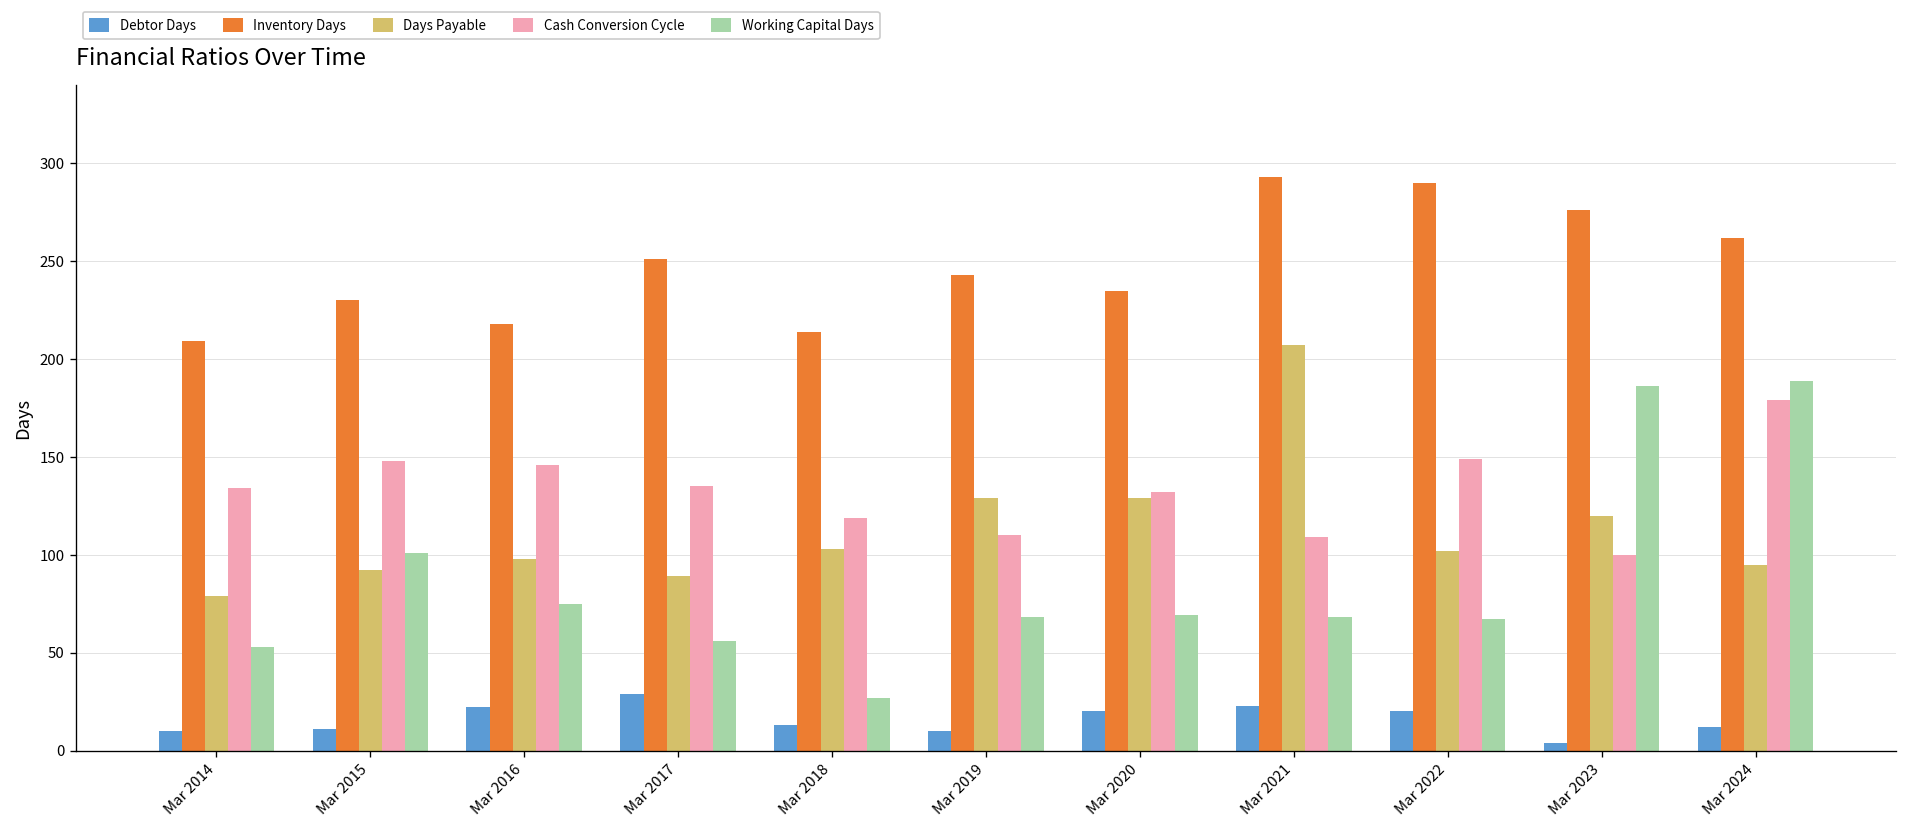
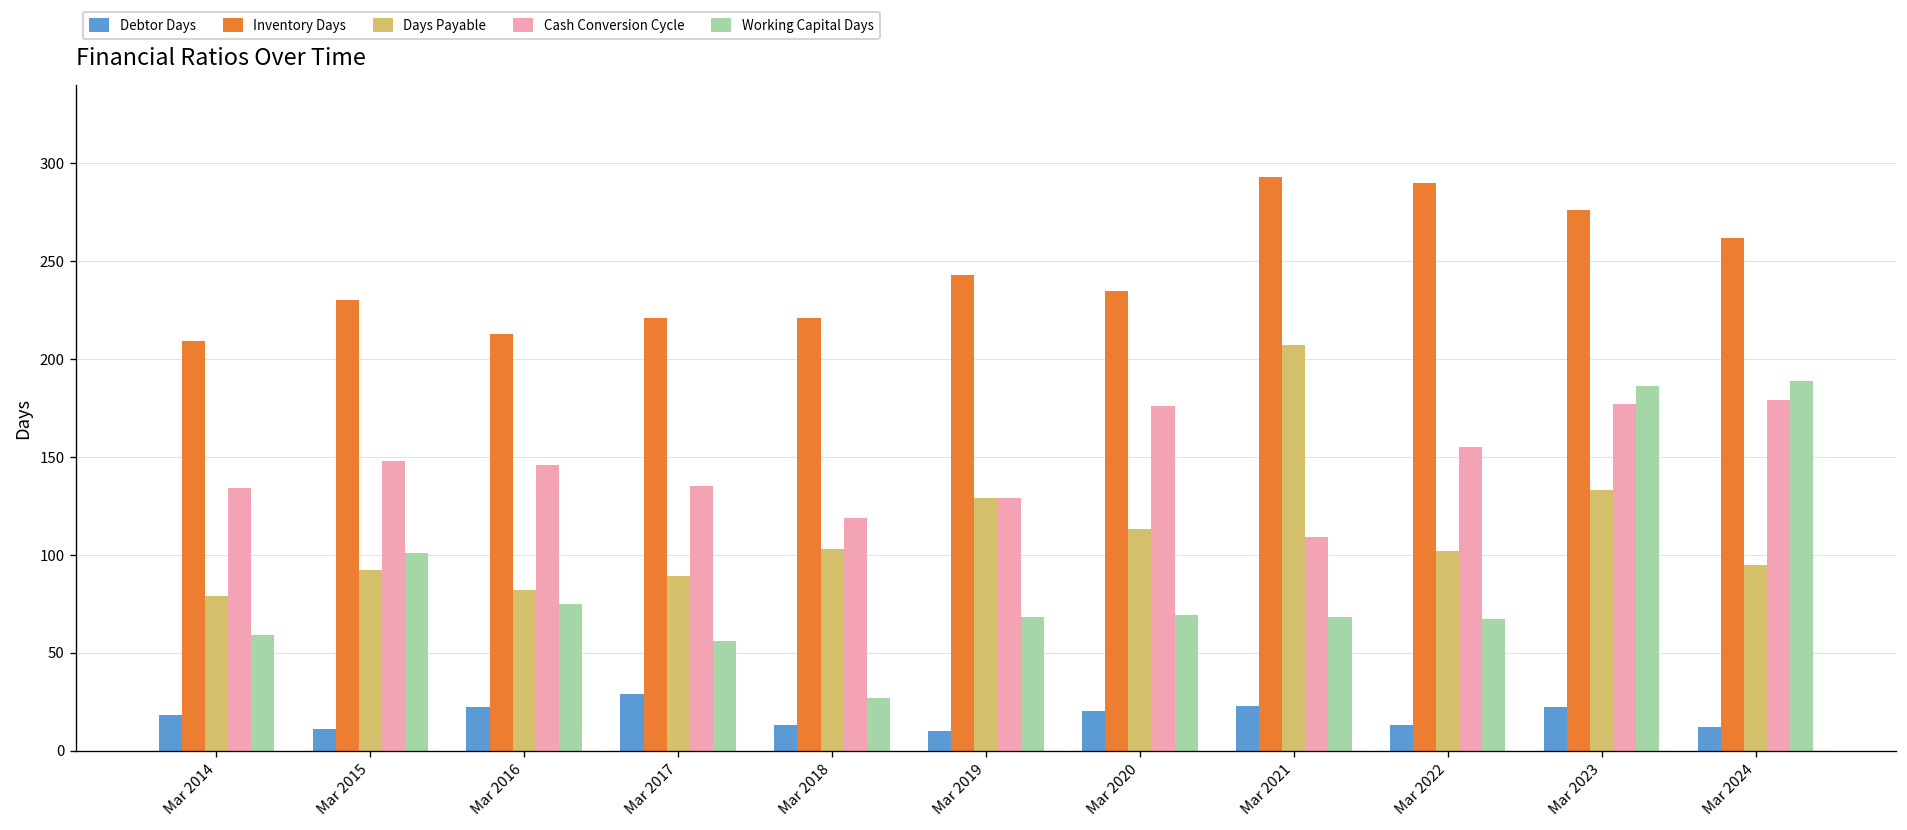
  {
    "Debtor Days": {
-     "Mar 2014": 10,
+     "Mar 2014": 18,
      "Mar 2015": 11,
      "Mar 2016": 22,
      "Mar 2017": 29,
      "Mar 2018": 13,
      "Mar 2019": 10,
      "Mar 2020": 20,
      "Mar 2021": 23,
-     "Mar 2022": 20,
-     "Mar 2023": 4,
+     "Mar 2022": 13,
+     "Mar 2023": 22,
      "Mar 2024": 12
    },
    "Inventory Days": {
      "Mar 2014": 209,
      "Mar 2015": 230,
-     "Mar 2016": 218,
-     "Mar 2017": 251,
-     "Mar 2018": 214,
+     "Mar 2016": 213,
+     "Mar 2017": 221,
+     "Mar 2018": 221,
      "Mar 2019": 243,
      "Mar 2020": 235,
      "Mar 2021": 293,
      "Mar 2022": 290,
      "Mar 2023": 276,
      "Mar 2024": 262
    },
    "Days Payable": {
      "Mar 2014": 79,
      "Mar 2015": 92,
-     "Mar 2016": 98,
+     "Mar 2016": 82,
      "Mar 2017": 89,
      "Mar 2018": 103,
      "Mar 2019": 129,
-     "Mar 2020": 129,
+     "Mar 2020": 113,
      "Mar 2021": 207,
      "Mar 2022": 102,
-     "Mar 2023": 120,
+     "Mar 2023": 133,
      "Mar 2024": 95
    },
    "Cash Conversion Cycle": {
      "Mar 2014": 134,
      "Mar 2015": 148,
      "Mar 2016": 146,
      "Mar 2017": 135,
      "Mar 2018": 119,
-     "Mar 2019": 110,
-     "Mar 2020": 132,
+     "Mar 2019": 129,
+     "Mar 2020": 176,
      "Mar 2021": 109,
-     "Mar 2022": 149,
-     "Mar 2023": 100,
+     "Mar 2022": 155,
+     "Mar 2023": 177,
      "Mar 2024": 179
    },
    "Working Capital Days": {
-     "Mar 2014": 53,
+     "Mar 2014": 59,
      "Mar 2015": 101,
      "Mar 2016": 75,
      "Mar 2017": 56,
      "Mar 2018": 27,
      "Mar 2019": 68,
      "Mar 2020": 69,
      "Mar 2021": 68,
      "Mar 2022": 67,
      "Mar 2023": 186,
      "Mar 2024": 189
    }
  }
